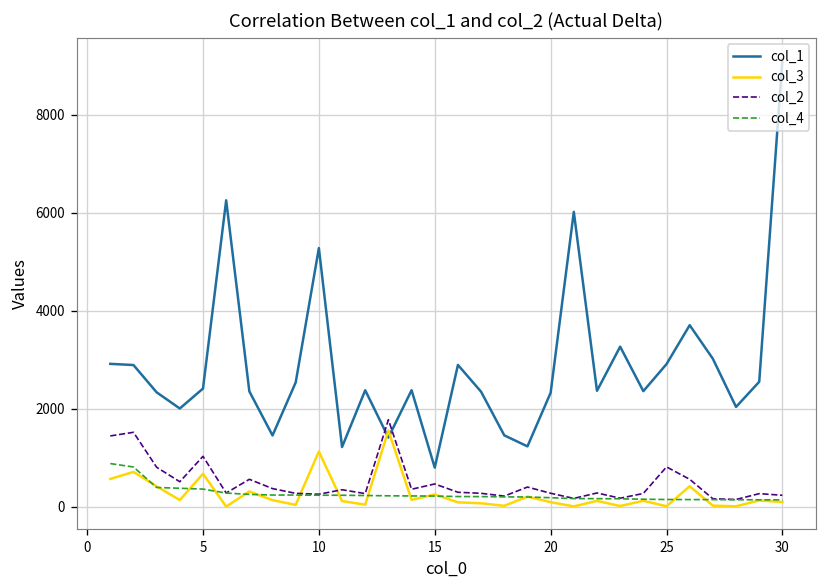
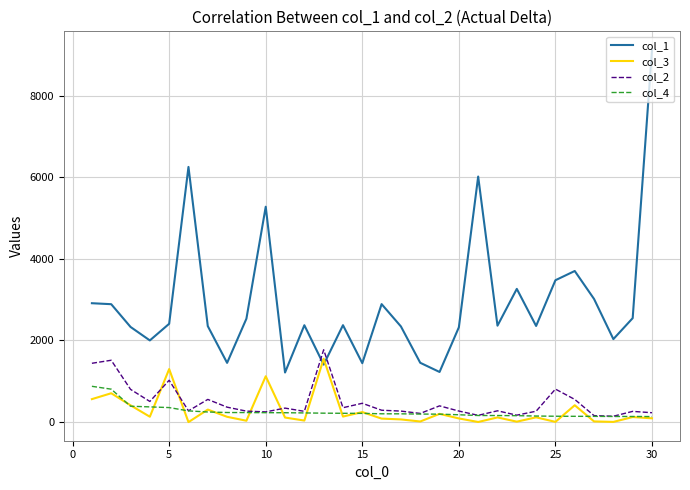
  {
    "col_1": {
      "5": 2400,
      "10": 5300,
-     "15": 800,
+     "15": 1400,
      "20": 2300,
-     "25": 2900
+     "25": 3500
    },
    "col_3": {
-     "5": 700,
+     "5": 1300,
      "10": 1100,
      "20": 100,
      "25": 0
    },
    "col_2": {
      "5": 1000,
      "15": 500,
      "20": 300,
      "25": 800,
      "30": 200
    },
    "col_4": {
      "5": 400,
      "20": 200,
      "25": 100
    }
  }
